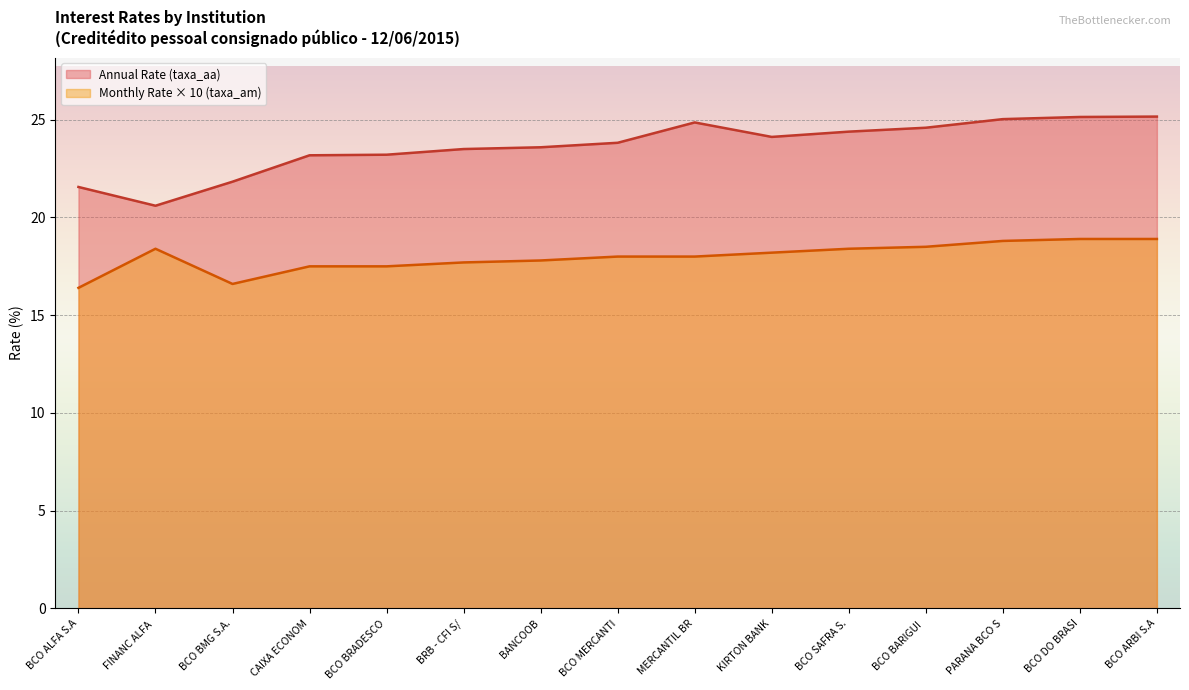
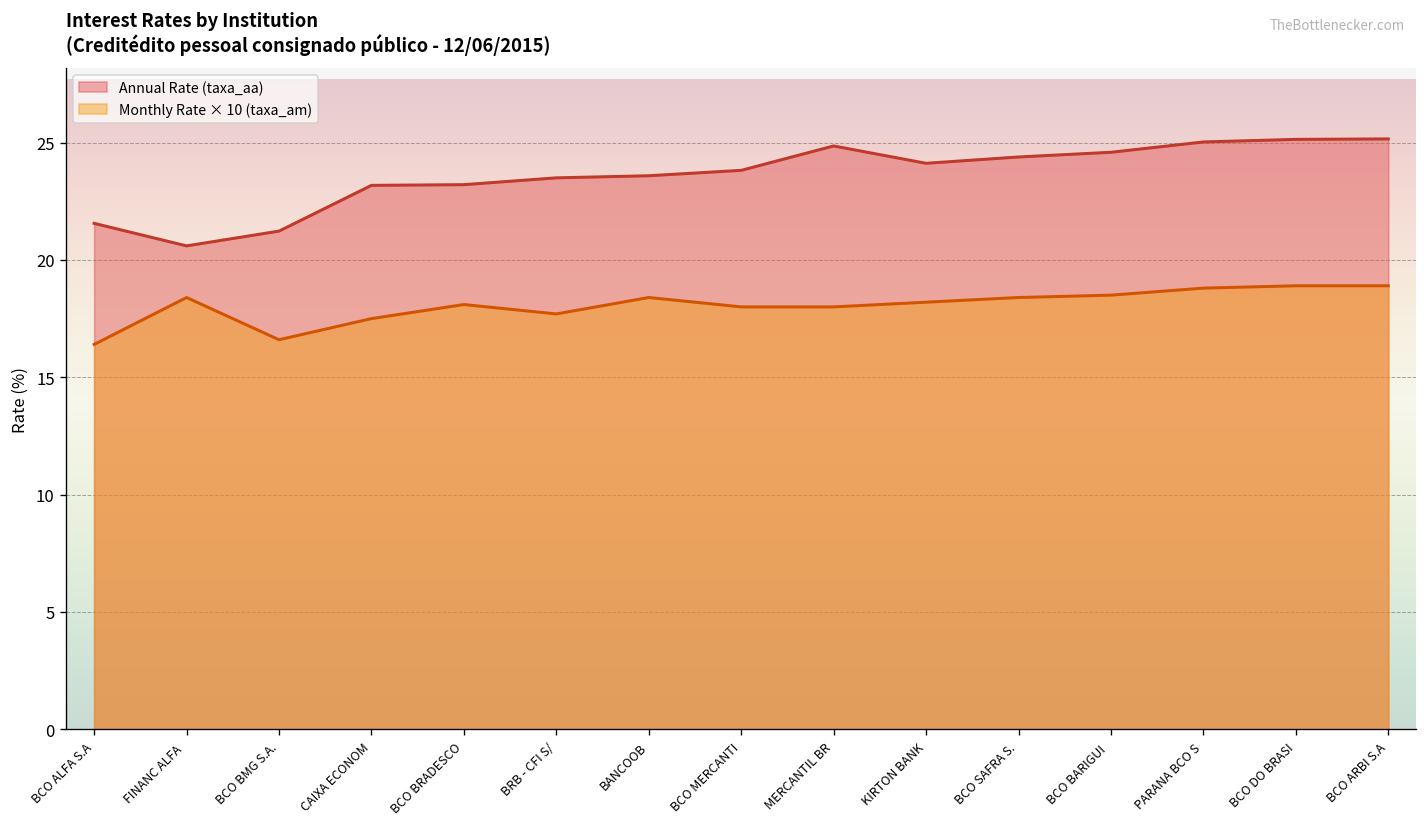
  {
    "Annual Rate (taxa_aa)": {
      "BCO ALFA S.A": 21.6,
      "FINANC ALFA": 20.6,
-     "BCO BMG S.A.": 21.8,
+     "BCO BMG S.A.": 21.2,
      "CAIXA ECONOM": 23.2,
      "BCO BRADESCO": 23.2,
      "BRB - CFI S/": 23.5,
      "BANCOOB": 23.6,
      "BCO MERCANTI": 23.8,
      "MERCANTIL BR": 24.9,
      "KIRTON BANK": 24.1,
      "BCO SAFRA S.": 24.4,
      "BCO BARIGUI": 24.6,
      "PARANA BCO S": 25.0,
      "BCO DO BRASI": 25.1,
      "BCO ARBI S.A": 25.2
    },
    "Monthly Rate × 10 (taxa_am)": {
      "BCO ALFA S.A": 16.4,
      "FINANC ALFA": 18.4,
      "BCO BMG S.A.": 16.6,
      "CAIXA ECONOM": 17.5,
-     "BCO BRADESCO": 17.5,
+     "BCO BRADESCO": 18.1,
      "BRB - CFI S/": 17.7,
-     "BANCOOB": 17.8,
+     "BANCOOB": 18.4,
      "BCO MERCANTI": 18.0,
      "MERCANTIL BR": 18.0,
      "KIRTON BANK": 18.2,
      "BCO SAFRA S.": 18.4,
      "BCO BARIGUI": 18.5,
      "PARANA BCO S": 18.8,
      "BCO DO BRASI": 18.9,
      "BCO ARBI S.A": 18.9
    }
  }
